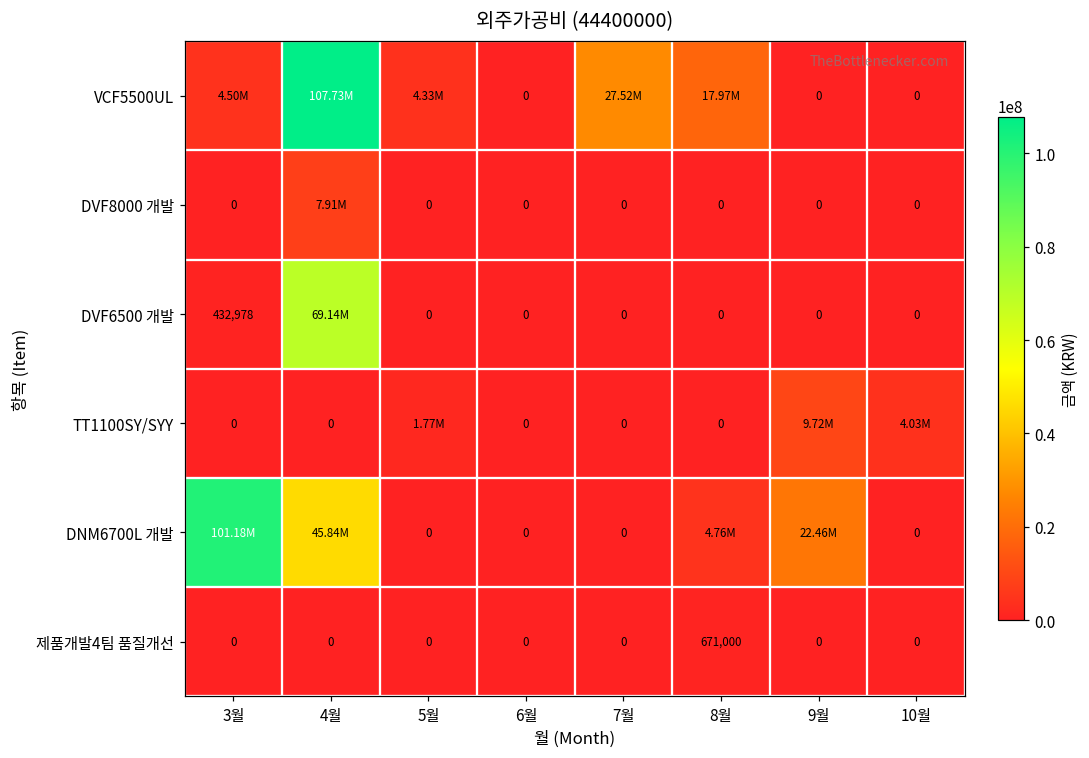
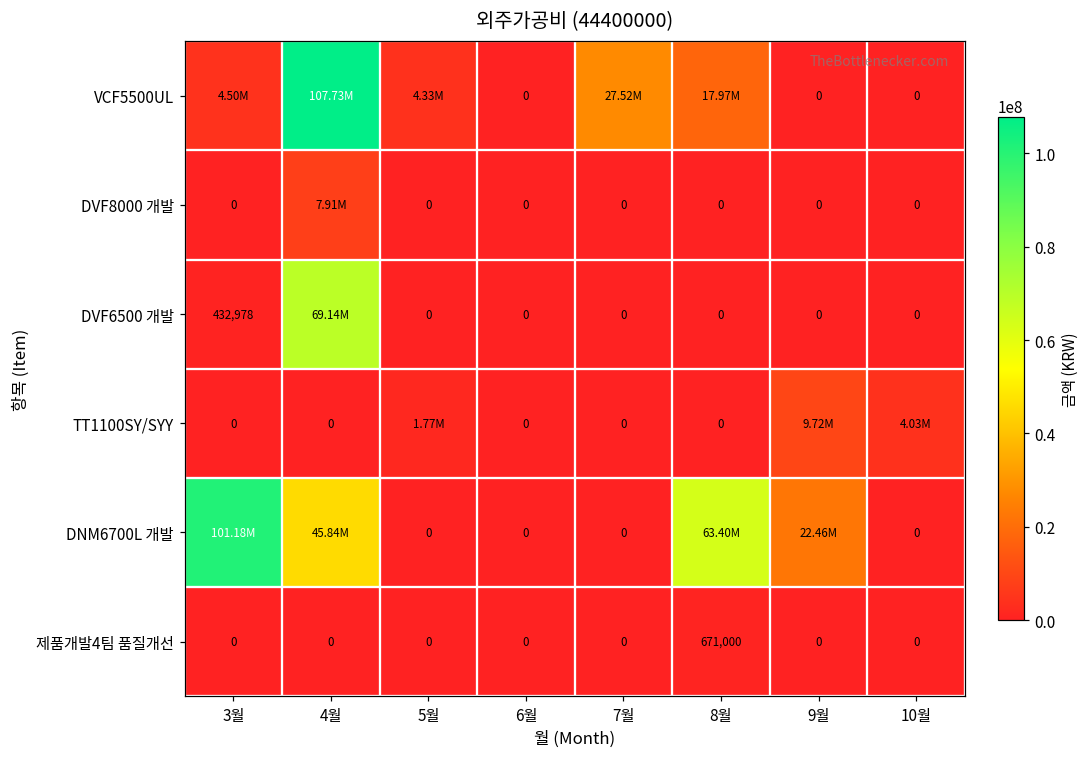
  {
    "VCF5500UL": {
      "3월": "4.50M",
      "4월": "107.73M",
      "5월": "4.33M",
      "6월": "0",
      "7월": "27.52M",
      "8월": "17.97M",
      "9월": "0"
    },
    "DVF8000 개발": {
      "3월": "0",
      "4월": "7.91M",
      "5월": "0",
      "6월": "0",
      "7월": "0",
      "8월": "0",
      "9월": "0",
      "10월": "0"
    },
    "DVF6500 개발": {
      "3월": "432,978",
      "4월": "69.14M",
      "5월": "0",
      "6월": "0",
      "7월": "0",
      "8월": "0",
      "9월": "0",
      "10월": "0"
    },
    "TT1100SY/SYY": {
      "3월": "0",
      "4월": "0",
      "5월": "1.77M",
      "6월": "0",
      "7월": "0",
      "8월": "0",
      "9월": "9.72M",
      "10월": "4.03M"
    },
    "DNM6700L 개발": {
      "3월": "101.18M",
      "4월": "45.84M",
      "5월": "0",
      "6월": "0",
      "7월": "0",
-     "8월": "4.76M",
+     "8월": "63.40M",
      "9월": "22.46M",
      "10월": "0"
    },
    "제품개발4팀 품질개선": {
      "3월": "0",
      "4월": "0",
      "5월": "0",
      "6월": "0",
      "7월": "0",
      "8월": "671,000",
      "9월": "0",
      "10월": "0"
    }
  }
